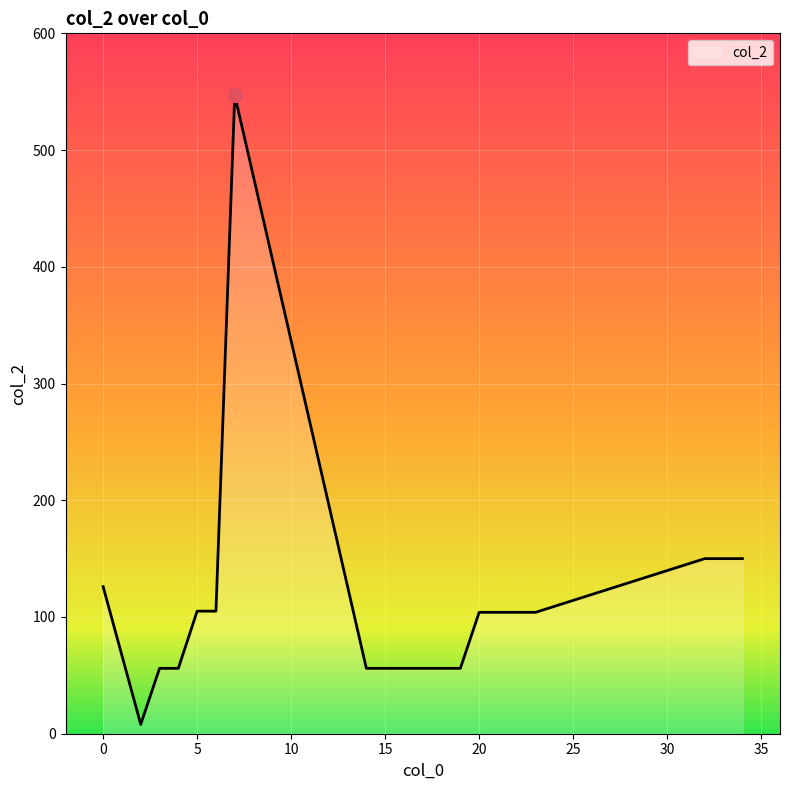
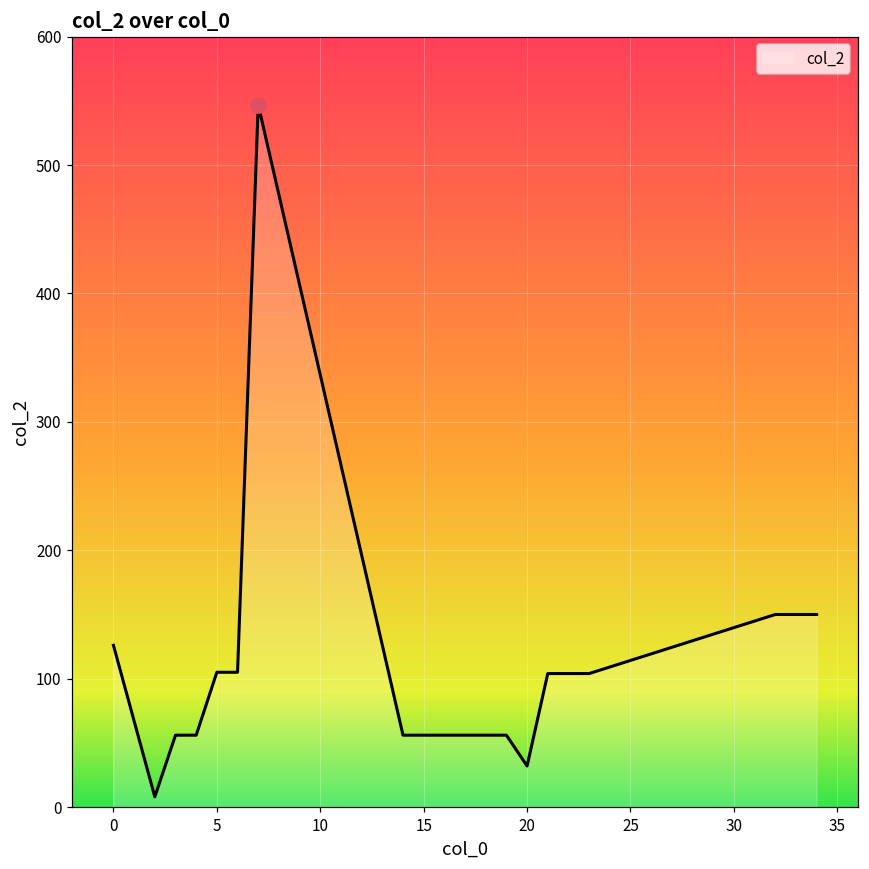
  {
    "col_2": {
      "0": 126,
      "5": 105,
      "15": 56,
-     "20": 104
+     "20": 32
    }
  }
